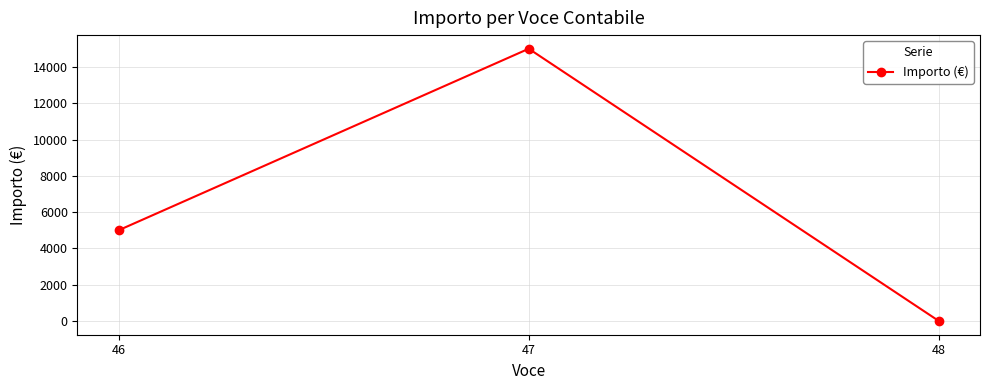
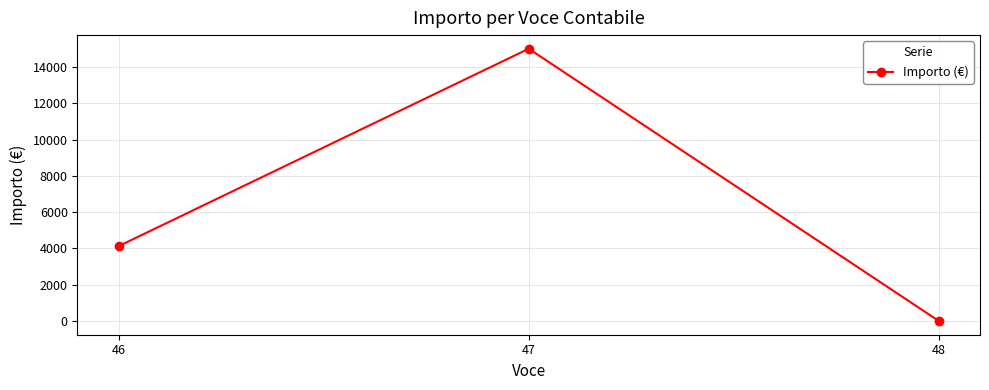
  {
-   "46": 5000,
+   "46": 4100,
    "47": 15000,
    "48": 0
  }
